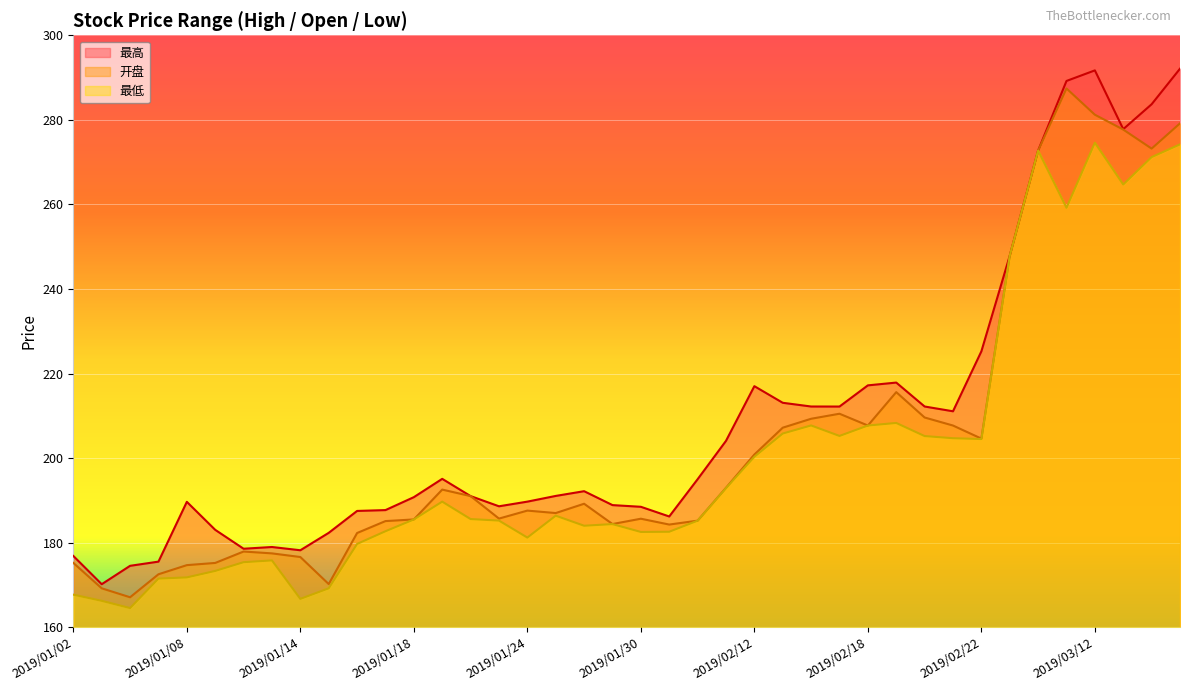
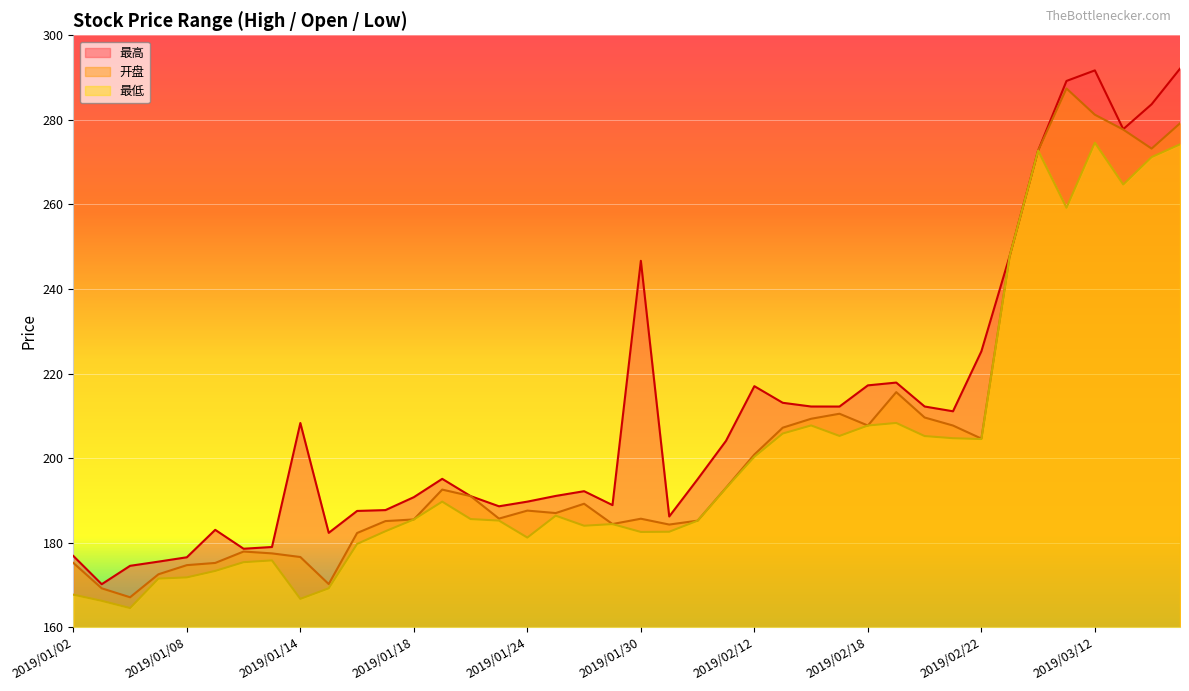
  {
    "最高": {
      "2019/01/02": 177,
-     "2019/01/08": 190,
-     "2019/01/14": 178,
+     "2019/01/08": 177,
+     "2019/01/14": 208,
      "2019/01/18": 191,
      "2019/01/24": 190,
-     "2019/01/30": 188,
+     "2019/01/30": 247,
      "2019/02/12": 217,
      "2019/02/18": 217,
      "2019/02/22": 225,
      "2019/03/12": 292
    }
  }
